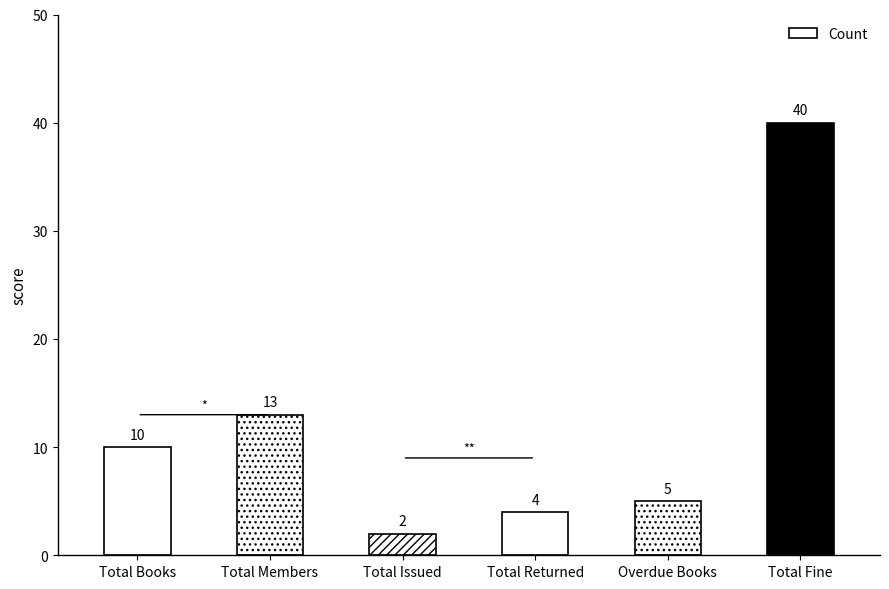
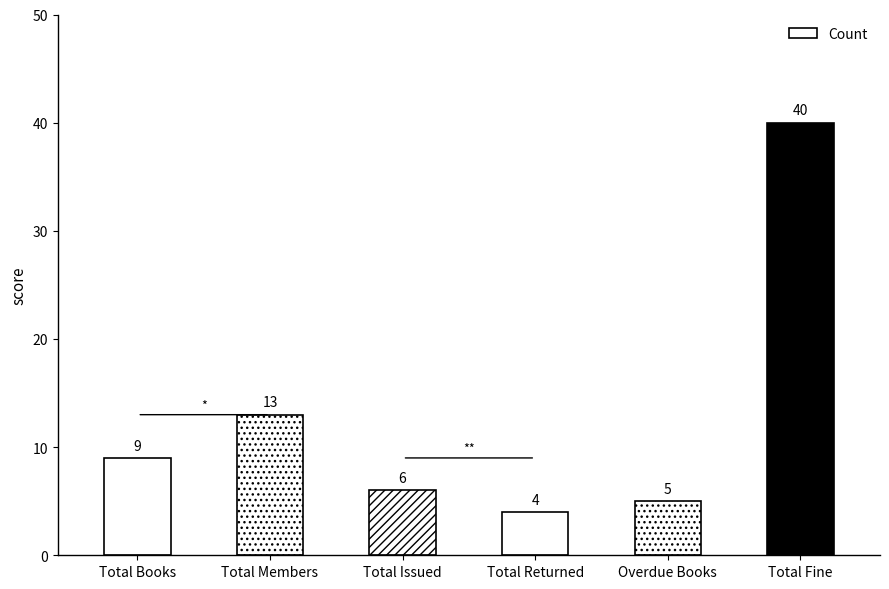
  {
-   "Total Books": 10,
+   "Total Books": 9,
    "Total Members": 13,
-   "Total Issued": 2,
+   "Total Issued": 6,
    "Total Returned": 4,
    "Overdue Books": 5,
    "Total Fine": 40
  }
